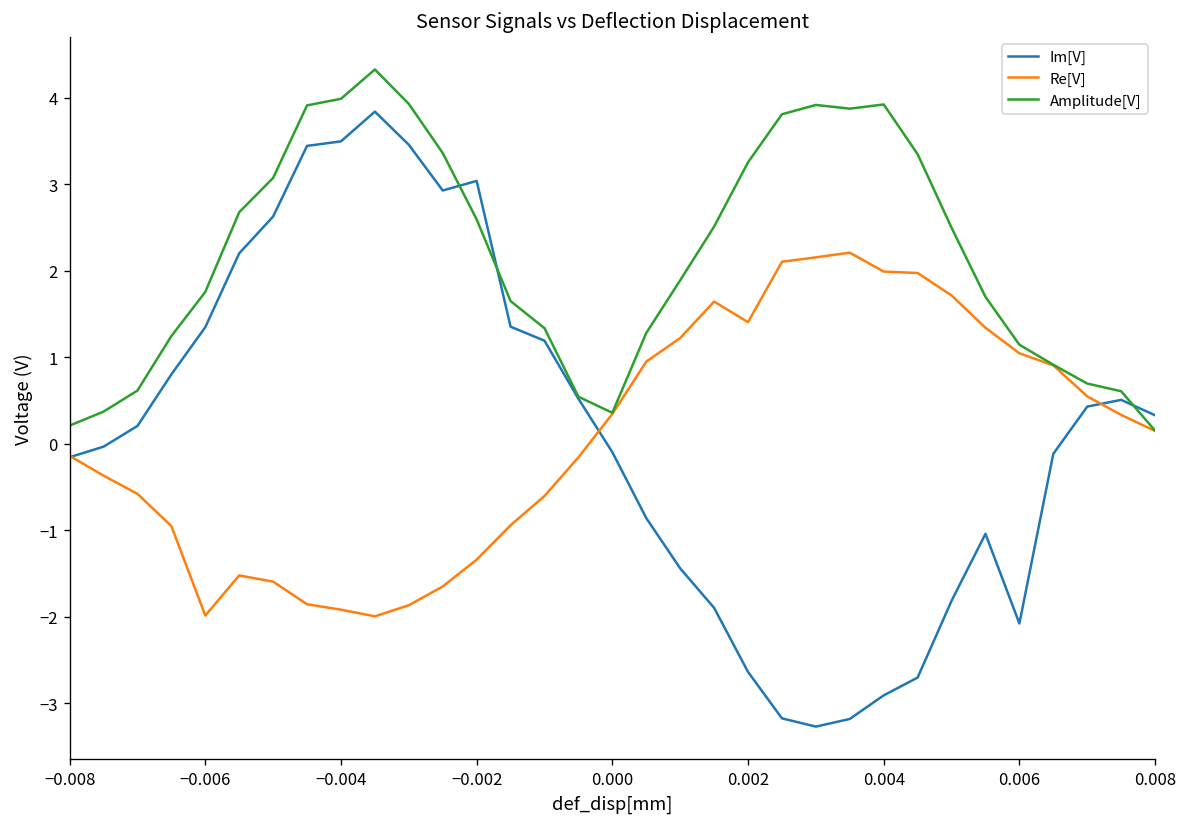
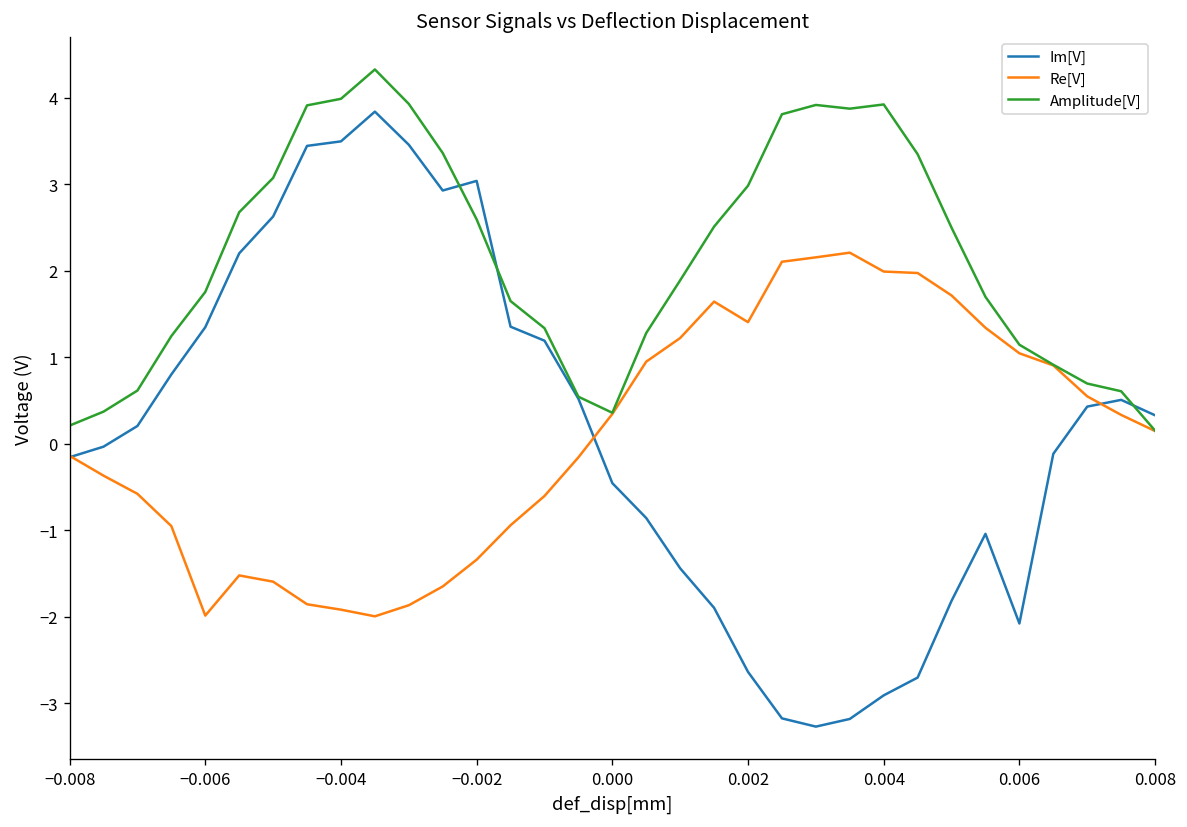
  {
    "Im[V]": {
      "−0.006": 1.3,
      "−0.004": 3.5,
      "−0.002": 3.0,
-     "0.000": -0.1,
+     "0.000": -0.5,
      "0.002": -2.6,
      "0.004": -2.9,
      "0.006": -2.1,
      "0.008": 0.3
    },
    "Re[V]": {
      "−0.006": -2.0,
      "−0.004": -1.9,
      "−0.002": -1.3,
      "0.002": 1.4,
      "0.004": 2.0,
      "0.006": 1.0
    },
    "Amplitude[V]": {
      "−0.008": 0.2,
      "−0.006": 1.8,
      "−0.004": 4.0,
      "−0.002": 2.6,
-     "0.002": 3.3,
+     "0.002": 3.0,
      "0.004": 3.9,
      "0.006": 1.1
    }
  }
